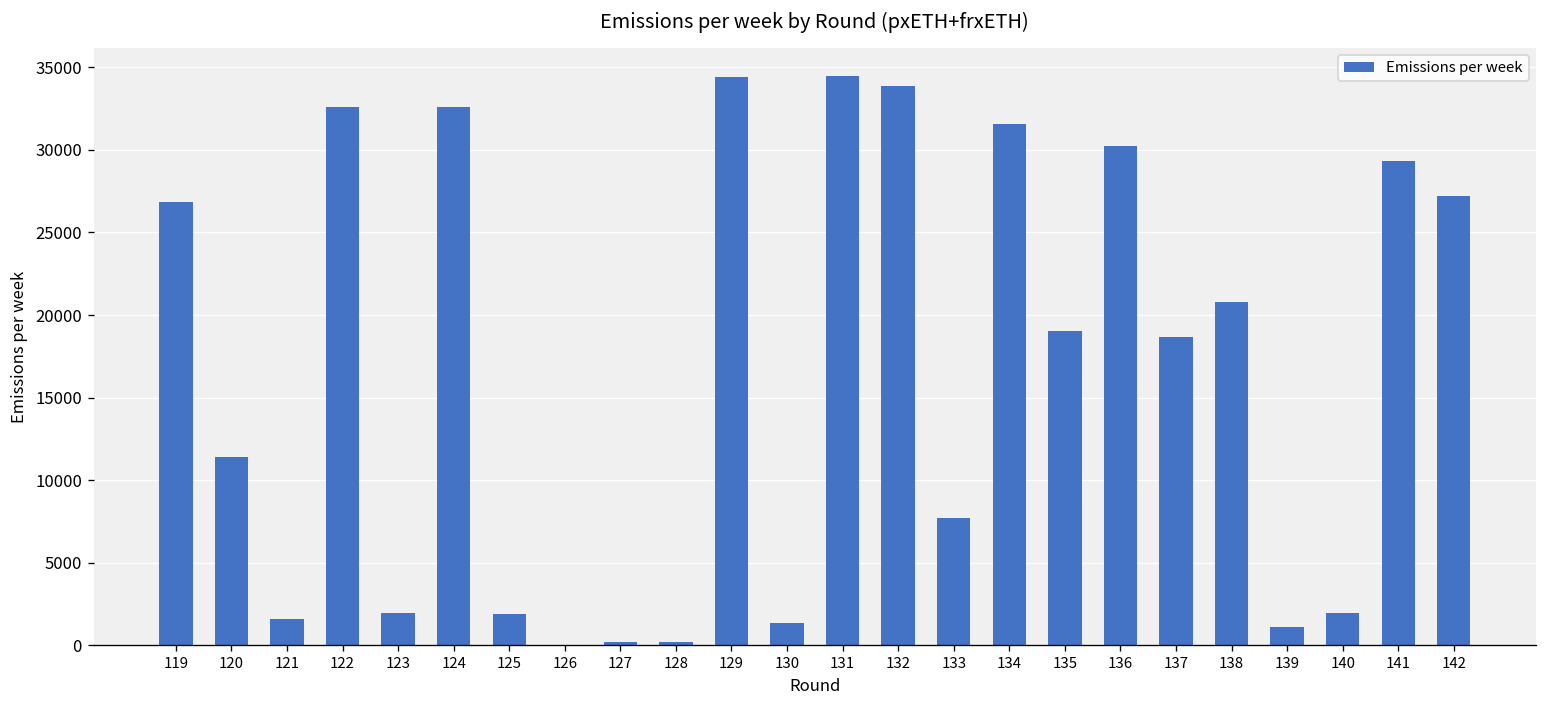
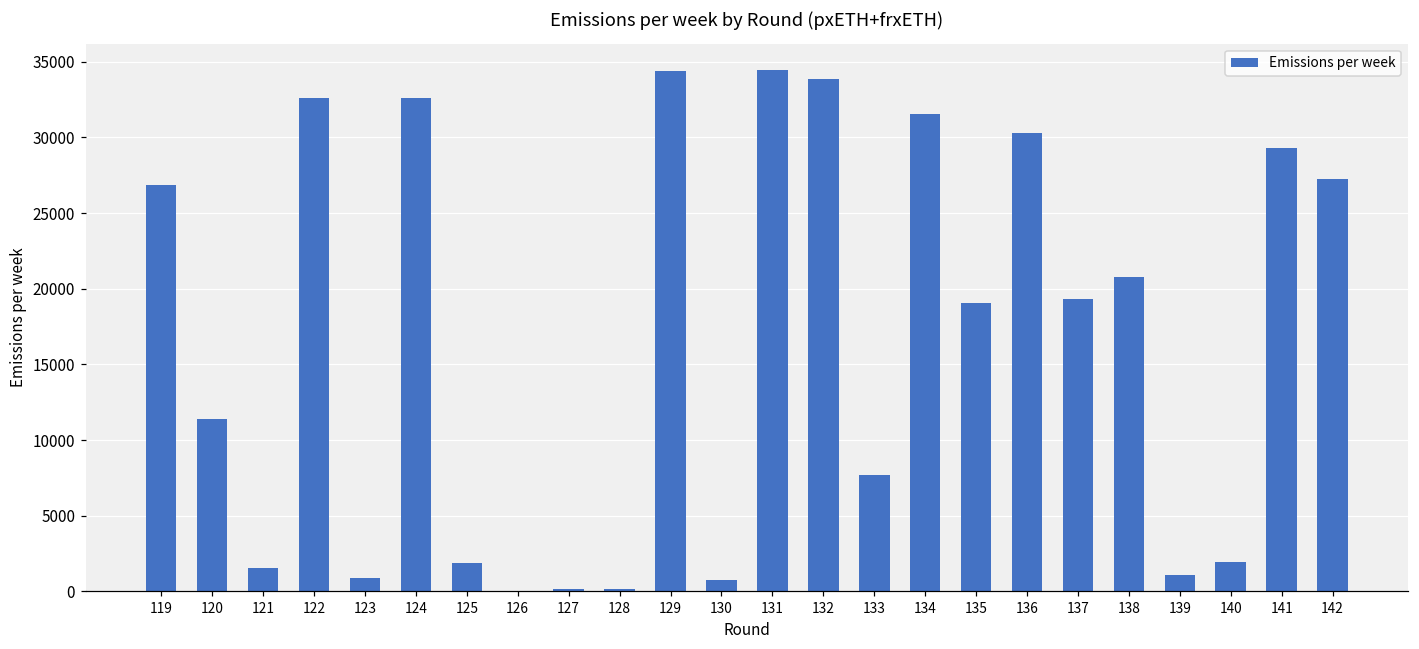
  {
    "119": 26800,
    "120": 11400,
    "121": 1600,
    "122": 32600,
-   "123": 2000,
+   "123": 900,
    "124": 32600,
    "125": 1900,
    "126": 0,
    "127": 200,
    "128": 200,
    "129": 34400,
-   "130": 1400,
+   "130": 700,
    "131": 34500,
    "132": 33900,
    "133": 7700,
    "134": 31600,
    "135": 19000,
    "136": 30300,
-   "137": 18700,
+   "137": 19300,
    "138": 20800,
    "139": 1100,
    "140": 1900,
    "141": 29300,
    "142": 27200
  }
